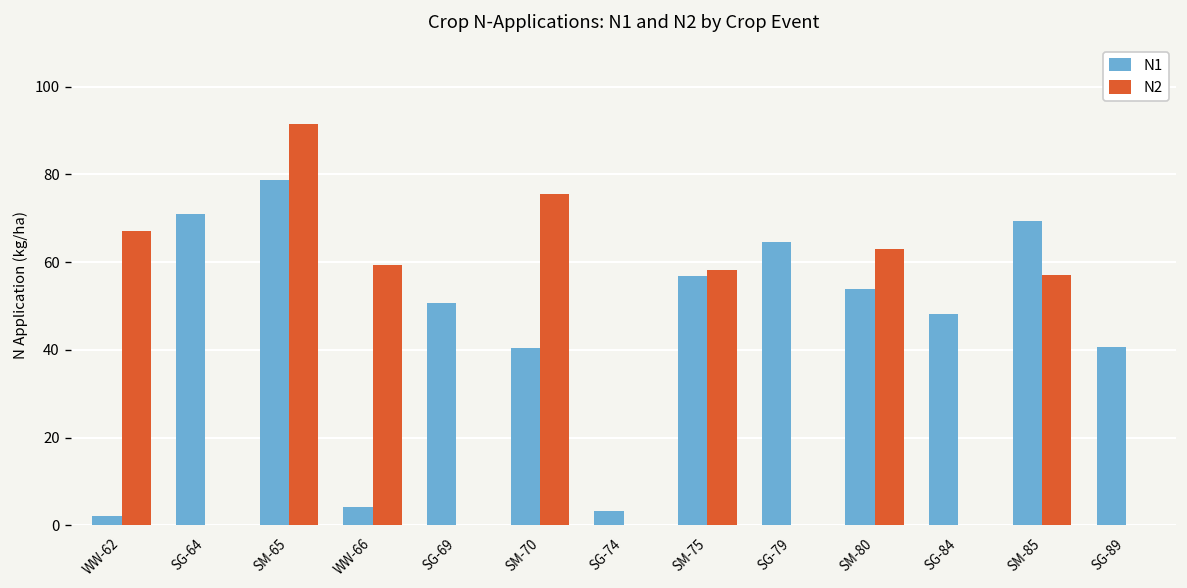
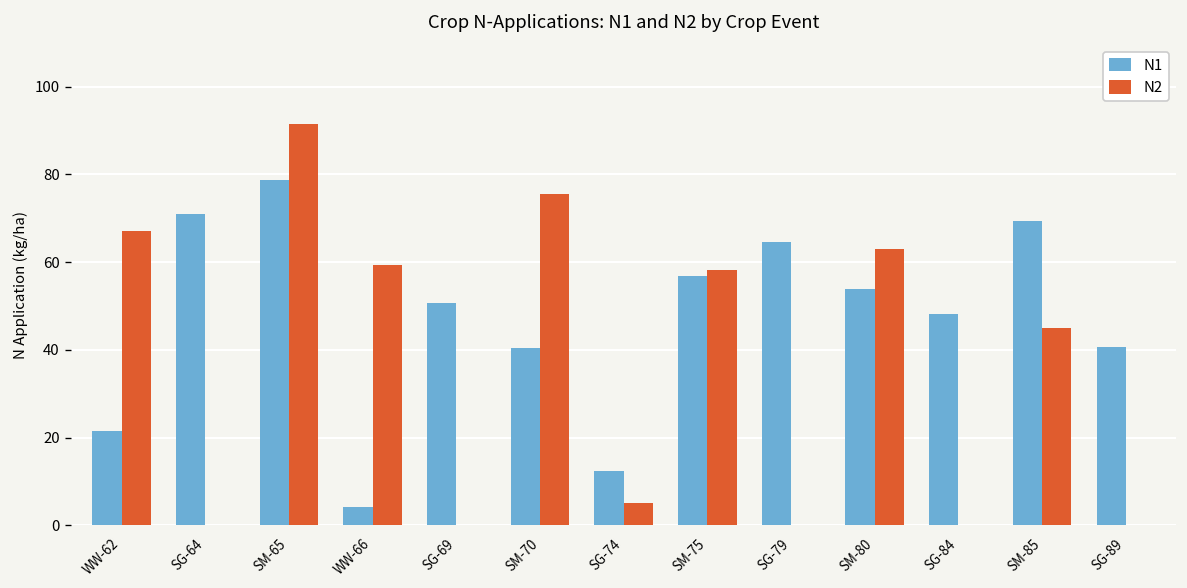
  {
    "N1": {
-     "WW-62": 2,
+     "WW-62": 22,
      "SG-64": 71,
      "SM-65": 79,
      "WW-66": 4,
      "SG-69": 51,
      "SM-70": 40,
-     "SG-74": 3,
+     "SG-74": 12,
      "SM-75": 57,
      "SG-79": 65,
      "SM-80": 54,
      "SG-84": 48,
      "SM-85": 70,
      "SG-89": 41
    },
    "N2": {
      "WW-62": 67,
      "SG-64": 0,
      "SM-65": 91,
      "WW-66": 59,
      "SG-69": 0,
      "SM-70": 76,
-     "SG-74": 0,
+     "SG-74": 5,
      "SM-75": 58,
      "SG-79": 0,
      "SM-80": 63,
      "SG-84": 0,
-     "SM-85": 57,
+     "SM-85": 45,
      "SG-89": 0
    }
  }
